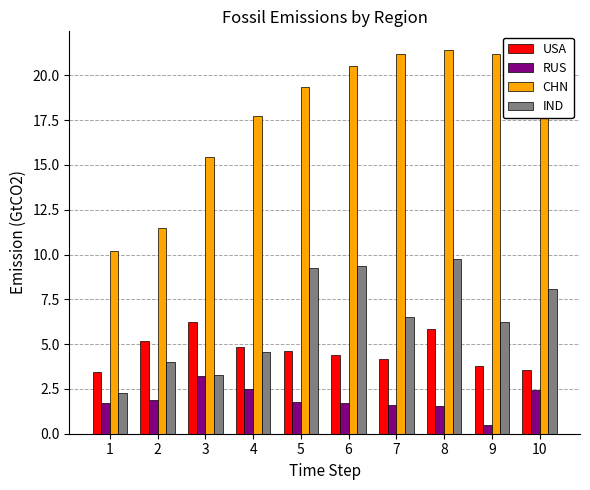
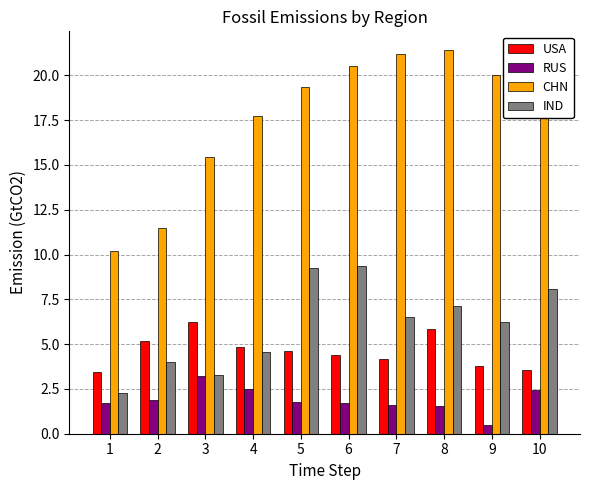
  {
    "USA": {
      "1": 3.4,
      "2": 5.2,
      "3": 6.2,
      "4": 4.8,
      "5": 4.6,
      "6": 4.4,
      "7": 4.2,
      "8": 5.8,
      "9": 3.8,
      "10": 3.6
    },
    "RUS": {
      "1": 1.7,
      "2": 1.9,
      "3": 3.2,
      "4": 2.5,
      "5": 1.8,
      "6": 1.7,
      "7": 1.6,
      "8": 1.5,
      "9": 0.5,
      "10": 2.4
    },
    "CHN": {
      "1": 10.2,
      "2": 11.5,
      "3": 15.5,
      "4": 17.7,
      "5": 19.3,
      "6": 20.5,
      "7": 21.2,
      "8": 21.4,
-     "9": 21.2
+     "9": 20.0
    },
    "IND": {
      "1": 2.3,
      "2": 4.0,
      "3": 3.3,
      "4": 4.6,
      "5": 9.3,
      "6": 9.4,
      "7": 6.5,
-     "8": 9.8,
+     "8": 7.1,
      "9": 6.2,
      "10": 8.1
    }
  }
